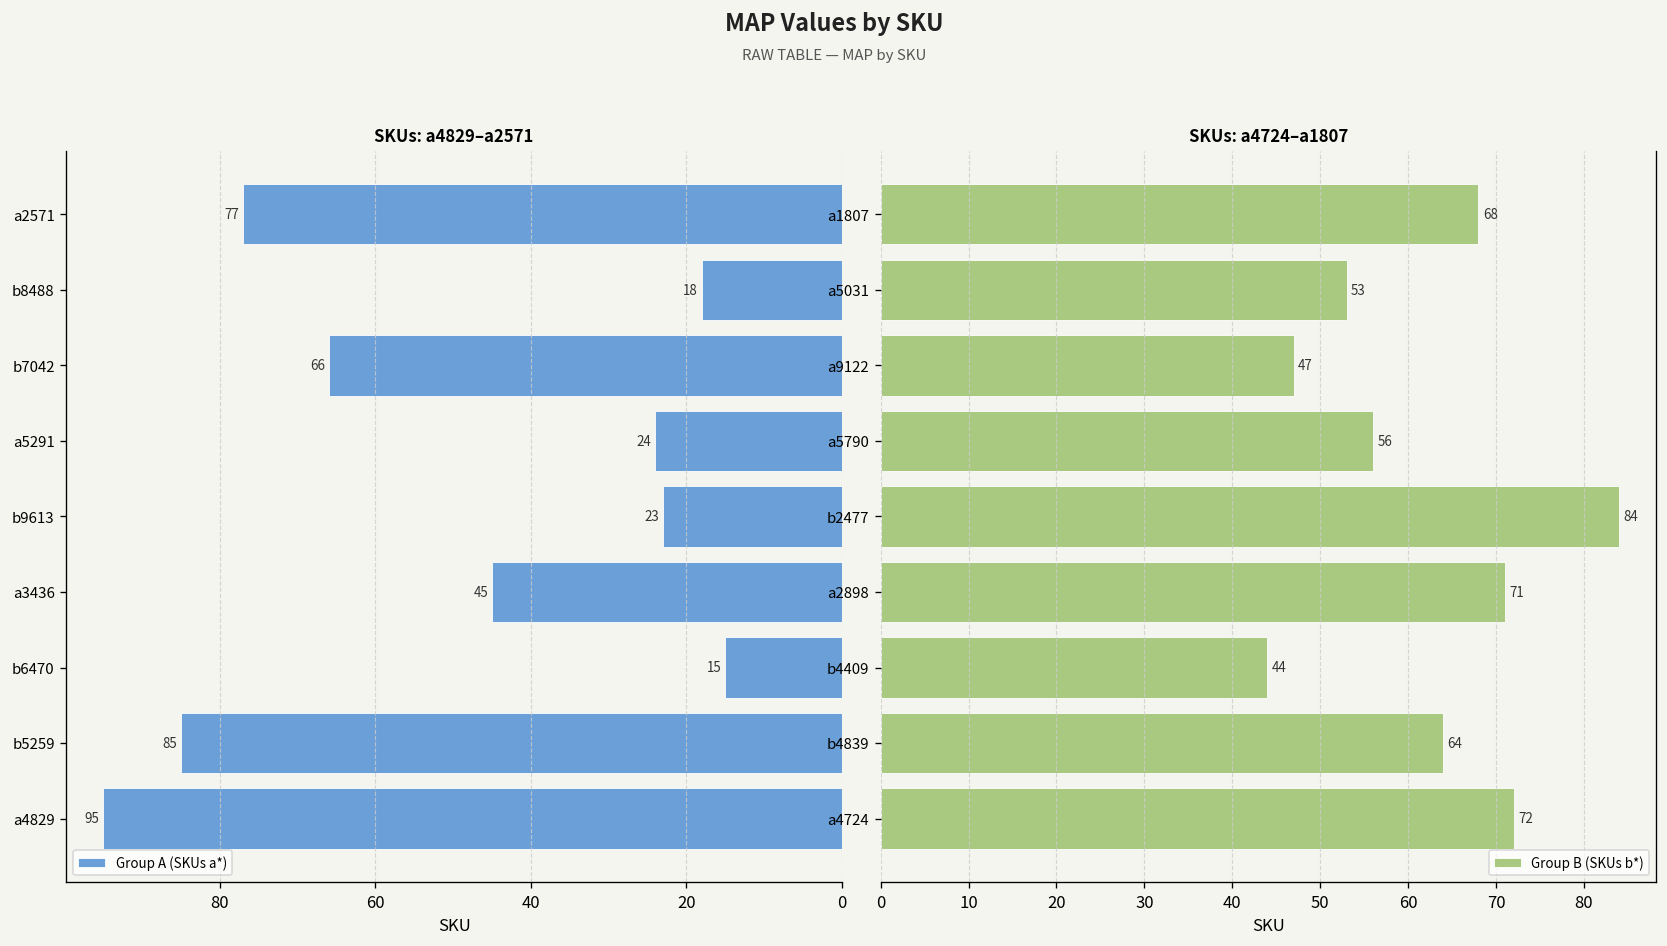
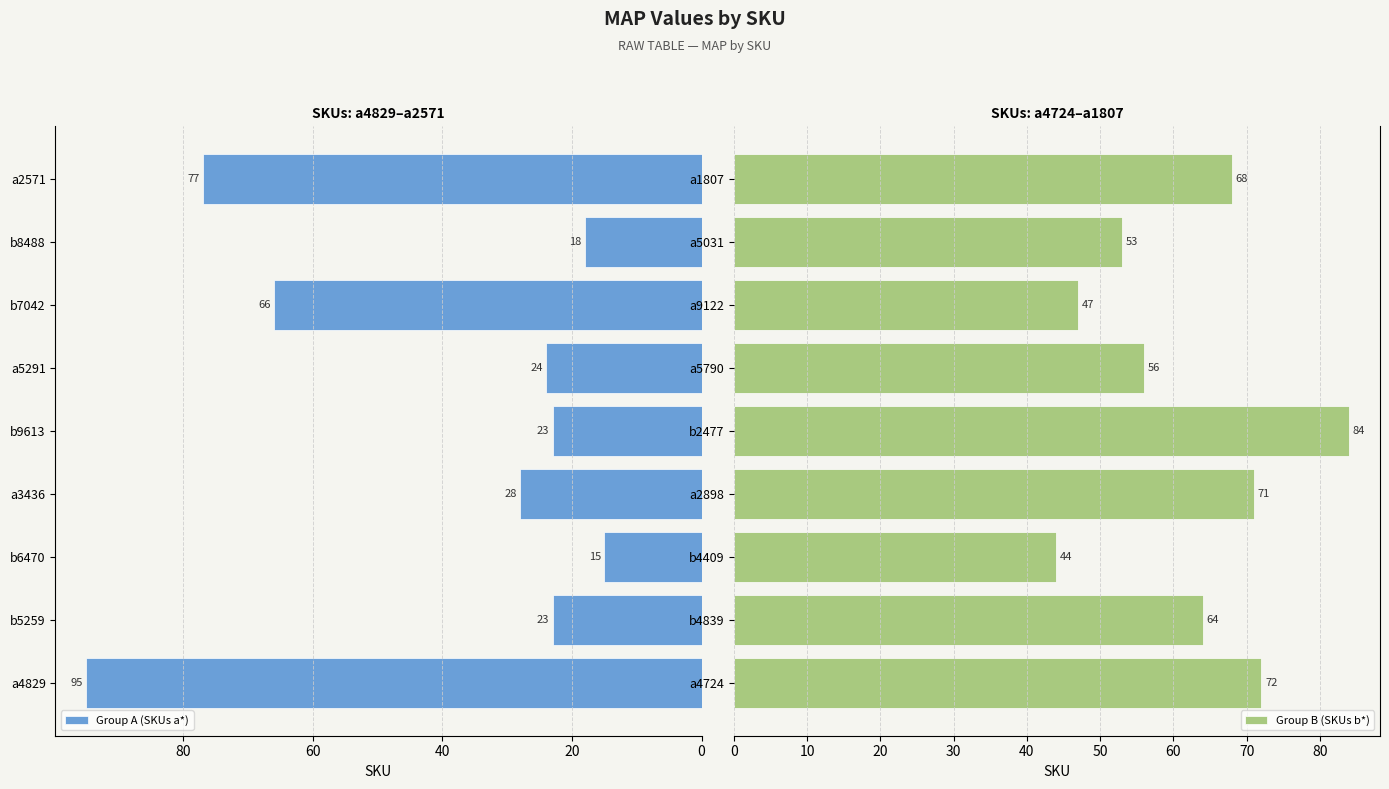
  {
    "SKUs: a4829–a2571": {
      "a2571": 77,
      "b8488": 18,
      "b7042": 66,
      "a5291": 24,
      "b9613": 23,
-     "a3436": 45,
+     "a3436": 28,
      "b6470": 15,
-     "b5259": 85,
+     "b5259": 23,
      "a4829": 95
    }
  }
